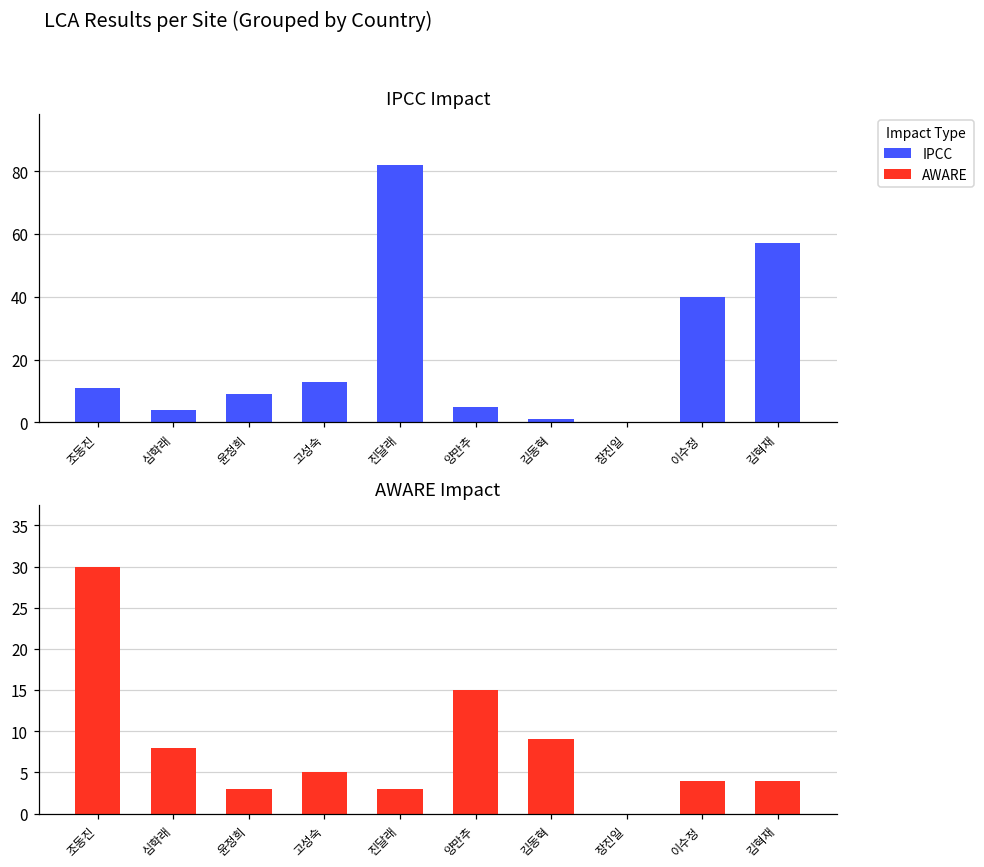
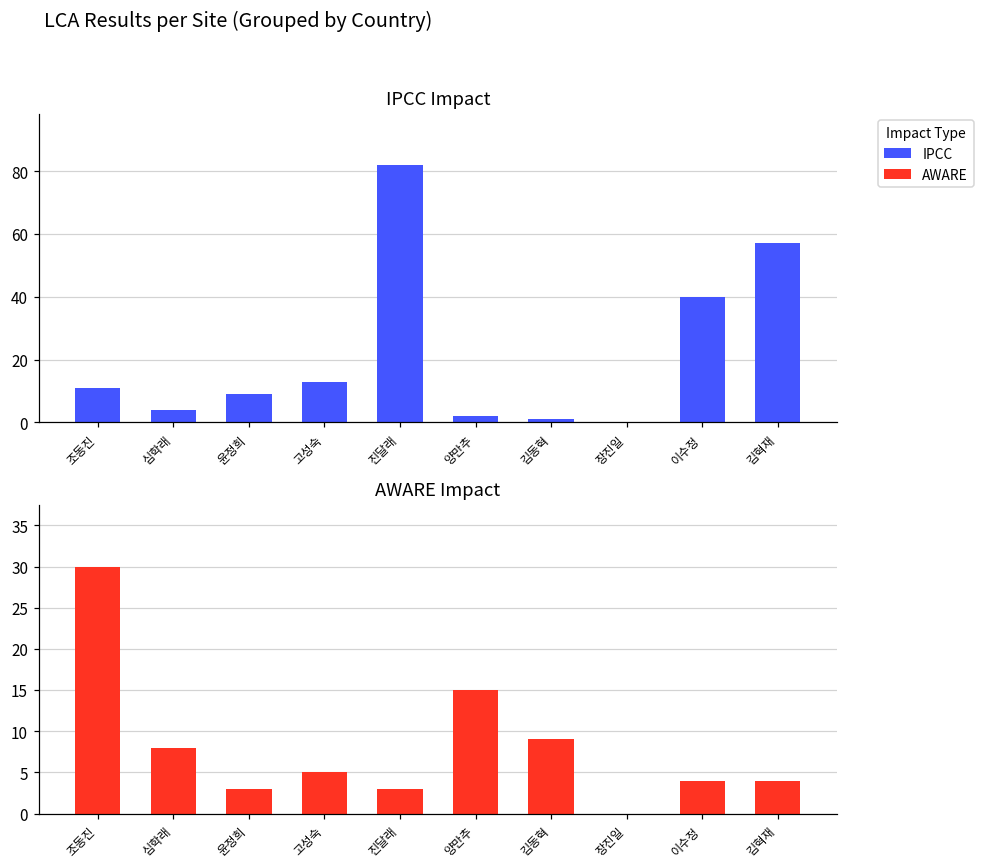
  {
    "IPCC Impact": {
      "조동진": 11,
      "심학래": 4,
      "윤정희": 9,
      "고성숙": 13,
      "진달래": 82,
-     "양만추": 5,
+     "양만추": 2,
      "김동혁": 1,
      "장진일": 0,
      "이수정": 40,
      "김혁재": 57
    },
    "AWARE Impact": {
      "조동진": 30,
      "심학래": 8,
      "윤정희": 3,
      "고성숙": 5,
      "진달래": 3,
      "양만추": 15,
      "김동혁": 9,
      "장진일": 0,
      "이수정": 4,
      "김혁재": 4
    }
  }
